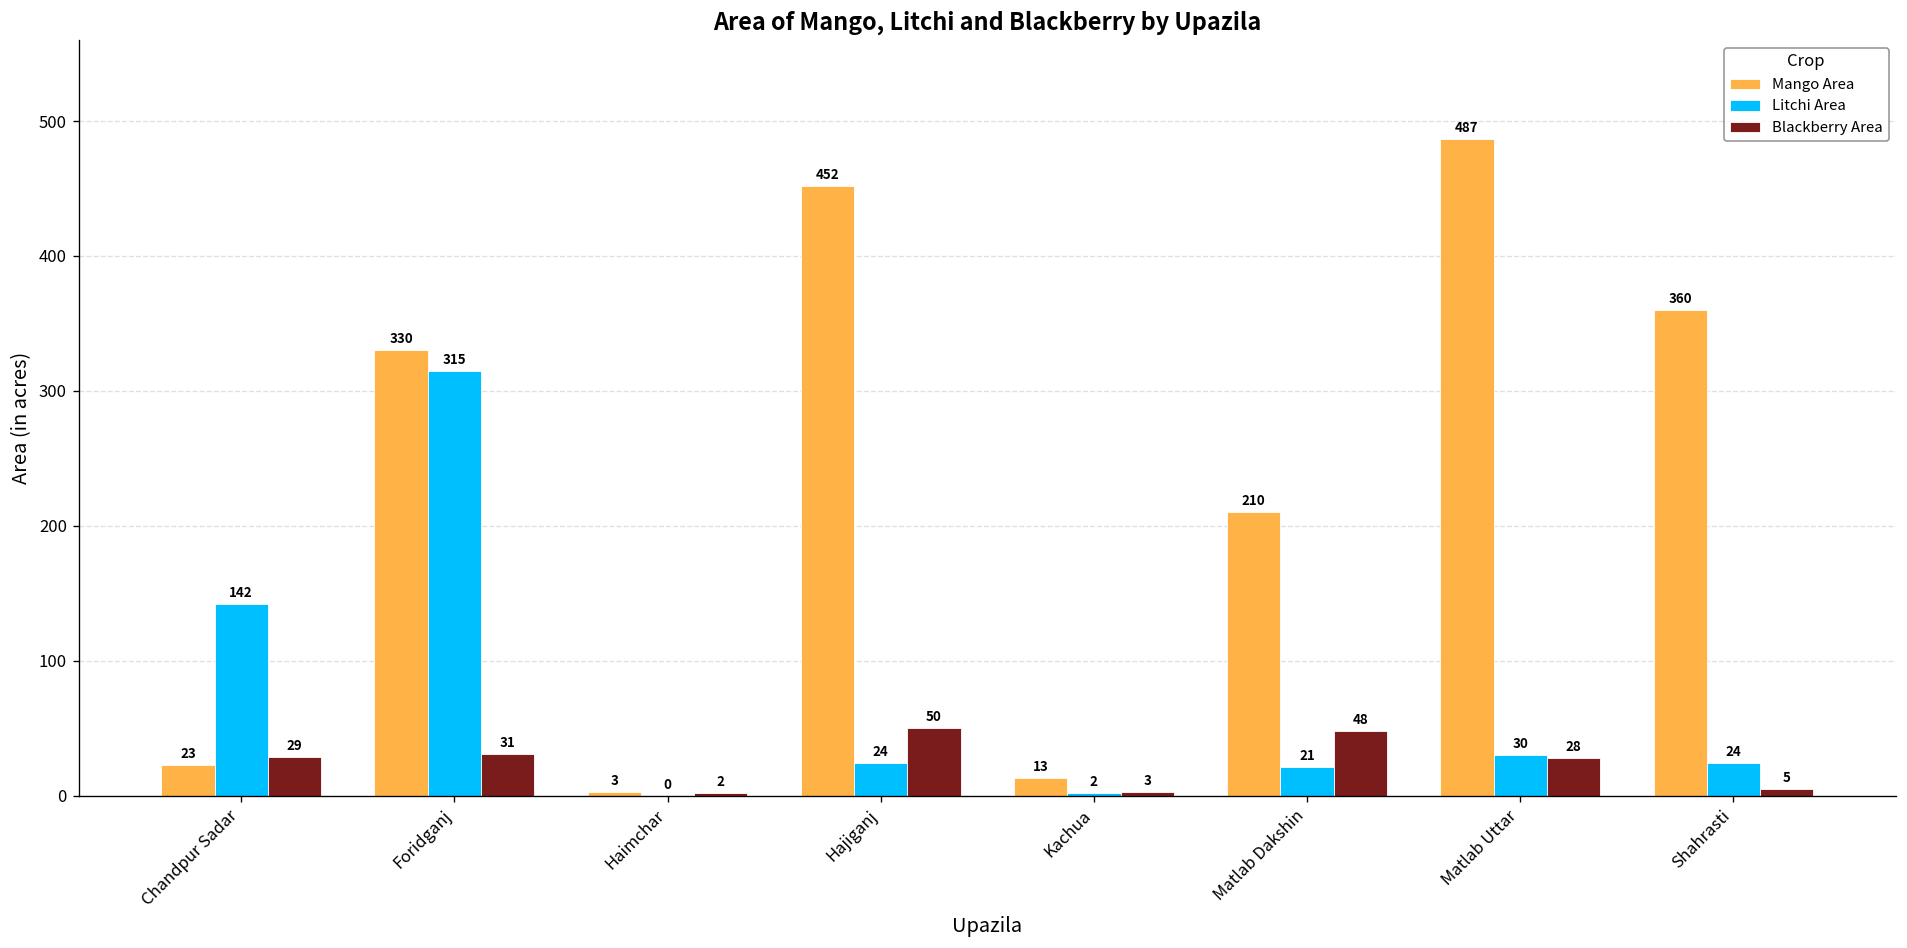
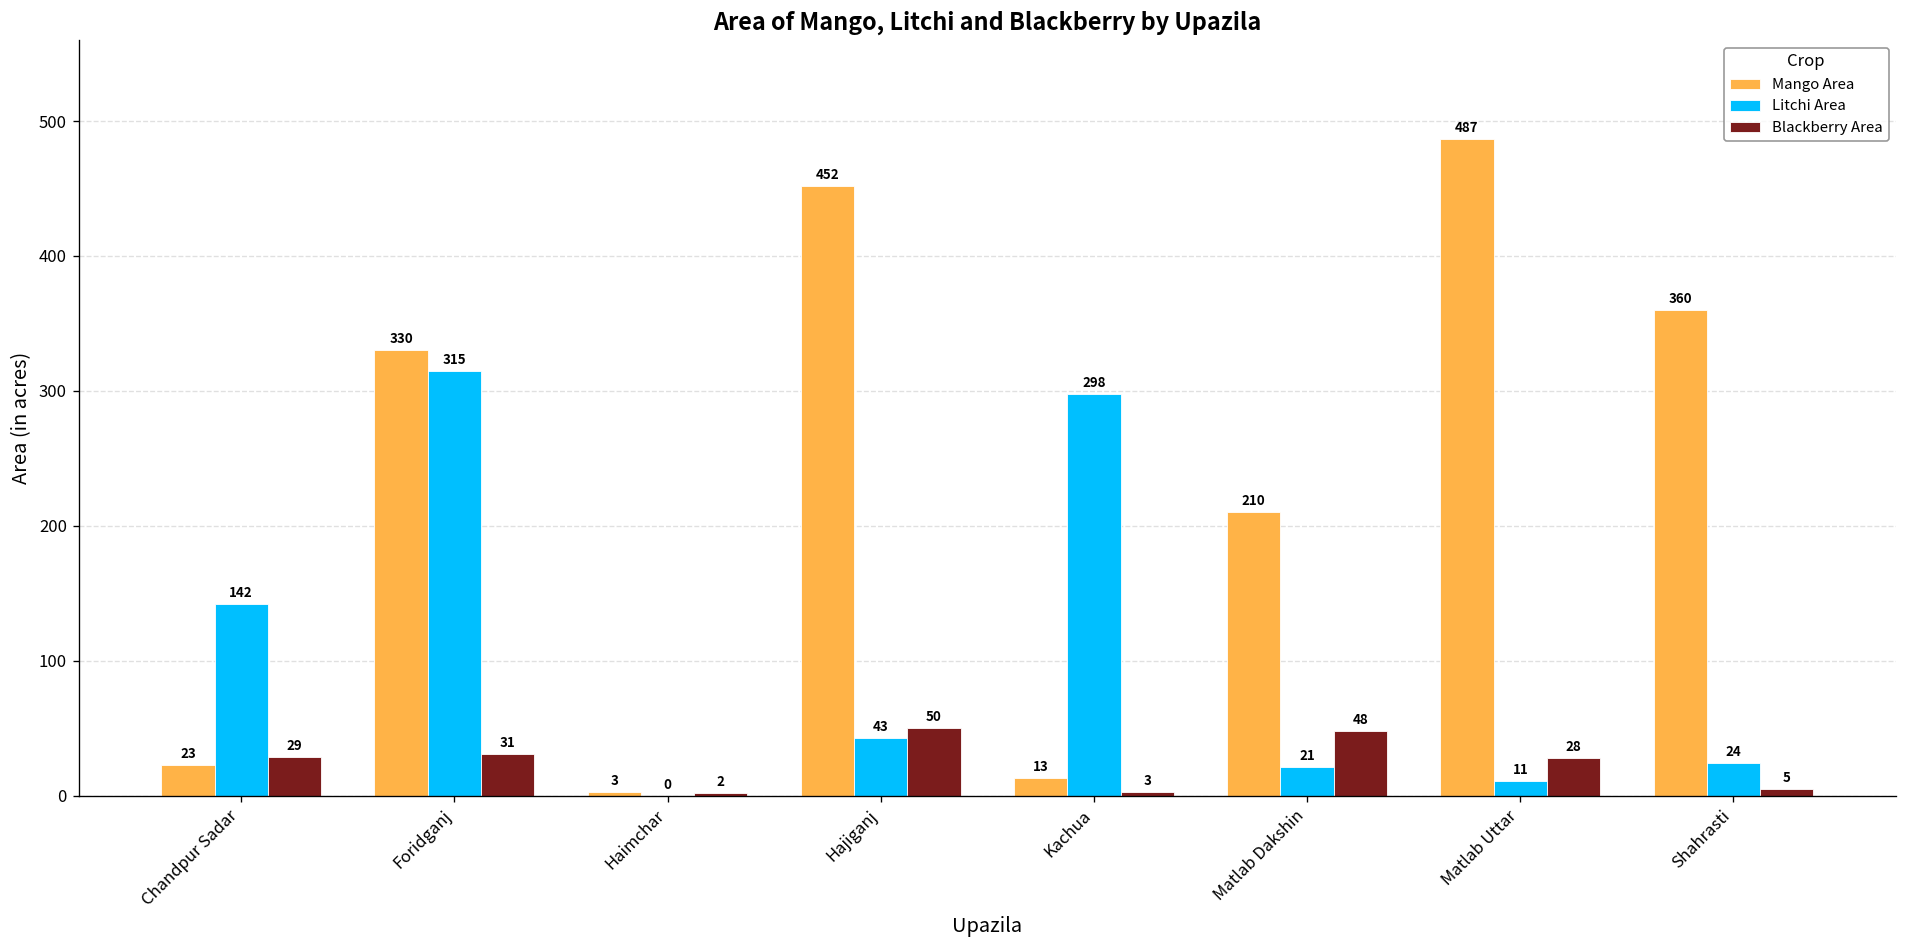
  {
    "Mango Area": {
      "Chandpur Sadar": 23,
      "Foridganj": 330,
      "Haimchar": 3,
      "Hajiganj": 452,
      "Kachua": 13,
      "Matlab Dakshin": 210,
      "Matlab Uttar": 487,
      "Shahrasti": 360
    },
    "Litchi Area": {
      "Chandpur Sadar": 142,
      "Foridganj": 315,
      "Haimchar": 0,
-     "Hajiganj": 24,
-     "Kachua": 2,
+     "Hajiganj": 43,
+     "Kachua": 298,
      "Matlab Dakshin": 21,
-     "Matlab Uttar": 30,
+     "Matlab Uttar": 11,
      "Shahrasti": 24
    },
    "Blackberry Area": {
      "Chandpur Sadar": 29,
      "Foridganj": 31,
      "Haimchar": 2,
      "Hajiganj": 50,
      "Kachua": 3,
      "Matlab Dakshin": 48,
      "Matlab Uttar": 28,
      "Shahrasti": 5
    }
  }
